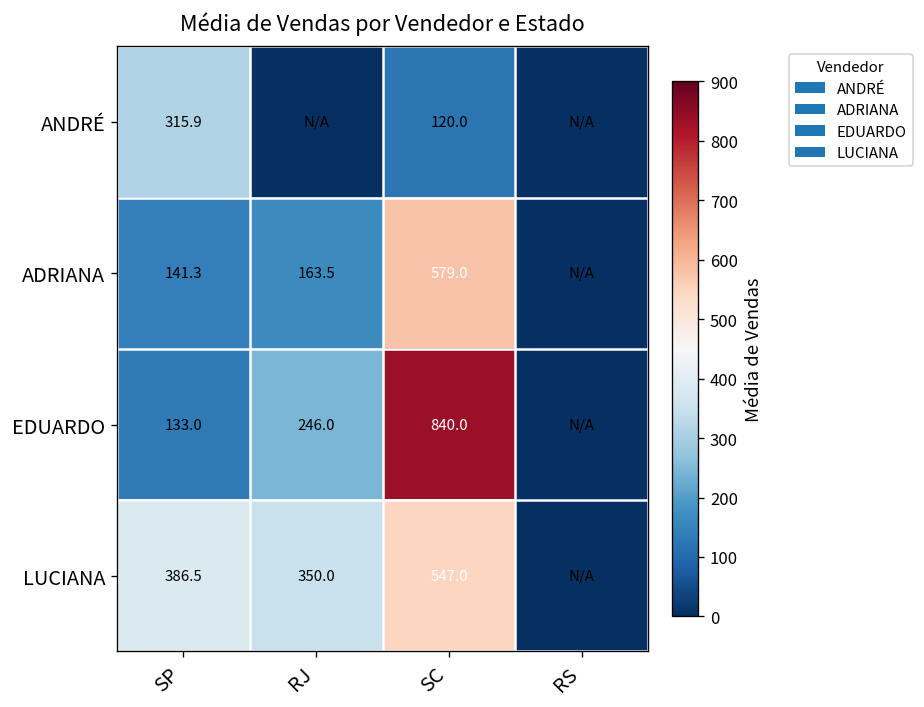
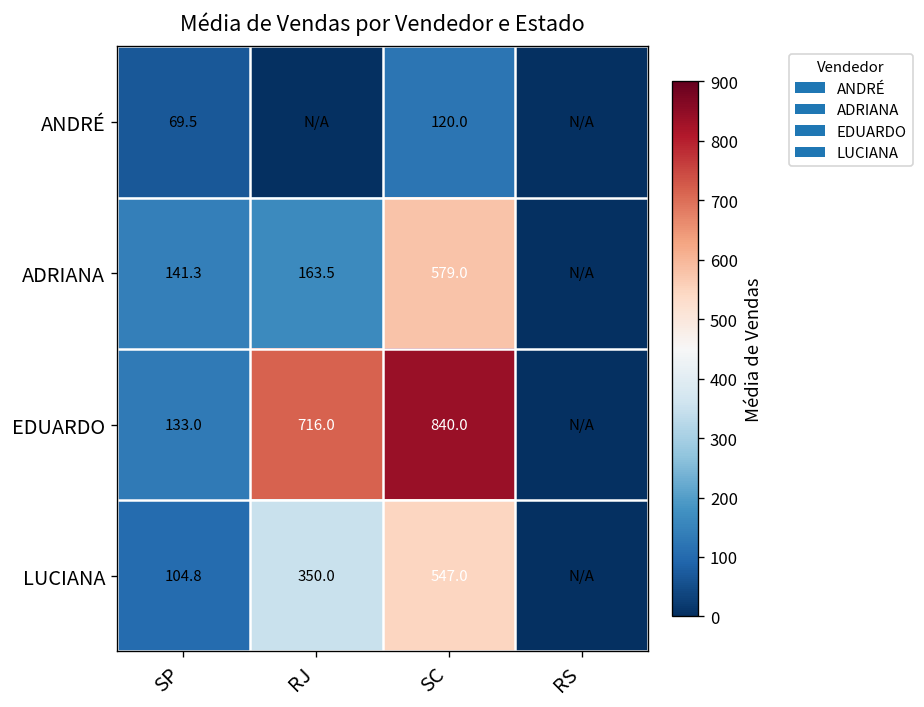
  {
    "ANDRÉ": {
-     "SP": 315.9,
+     "SP": 69.5,
      "SC": 120.0
    },
    "ADRIANA": {
      "SP": 141.3,
      "RJ": 163.5,
      "SC": 579.0
    },
    "EDUARDO": {
      "SP": 133.0,
-     "RJ": 246.0,
+     "RJ": 716.0,
      "SC": 840.0
    },
    "LUCIANA": {
-     "SP": 386.5,
+     "SP": 104.8,
      "RJ": 350.0,
      "SC": 547.0
    }
  }
